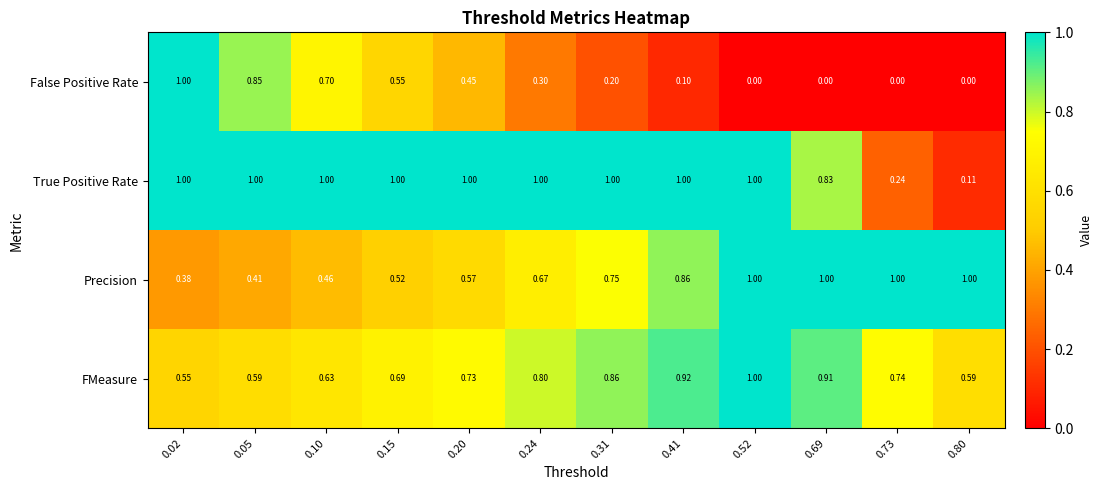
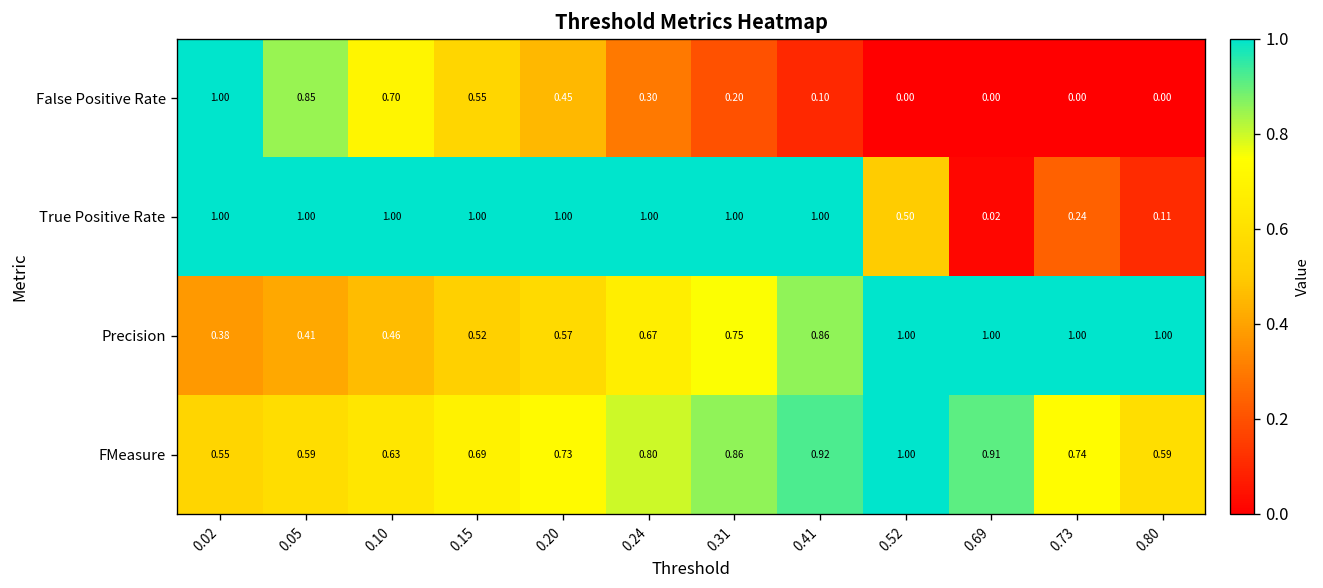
  {
    "False Positive Rate": {
      "0.02": 1.00,
      "0.05": 0.85,
      "0.10": 0.70,
      "0.15": 0.55,
      "0.20": 0.45,
      "0.24": 0.30,
      "0.31": 0.20,
      "0.41": 0.10,
      "0.52": 0.00,
      "0.69": 0.00,
      "0.73": 0.00,
      "0.80": 0.00
    },
    "True Positive Rate": {
      "0.02": 1.00,
      "0.05": 1.00,
      "0.10": 1.00,
      "0.15": 1.00,
      "0.20": 1.00,
      "0.24": 1.00,
      "0.31": 1.00,
      "0.41": 1.00,
-     "0.52": 1.00,
-     "0.69": 0.83,
+     "0.52": 0.50,
+     "0.69": 0.02,
      "0.73": 0.24,
      "0.80": 0.11
    },
    "Precision": {
      "0.02": 0.38,
      "0.05": 0.41,
      "0.10": 0.46,
      "0.15": 0.52,
      "0.20": 0.57,
      "0.24": 0.67,
      "0.31": 0.75,
      "0.41": 0.86,
      "0.52": 1.00,
      "0.69": 1.00,
      "0.73": 1.00,
      "0.80": 1.00
    },
    "FMeasure": {
      "0.02": 0.55,
      "0.05": 0.59,
      "0.10": 0.63,
      "0.15": 0.69,
      "0.20": 0.73,
      "0.24": 0.80,
      "0.31": 0.86,
      "0.41": 0.92,
      "0.52": 1.00,
      "0.69": 0.91,
      "0.73": 0.74,
      "0.80": 0.59
    }
  }
